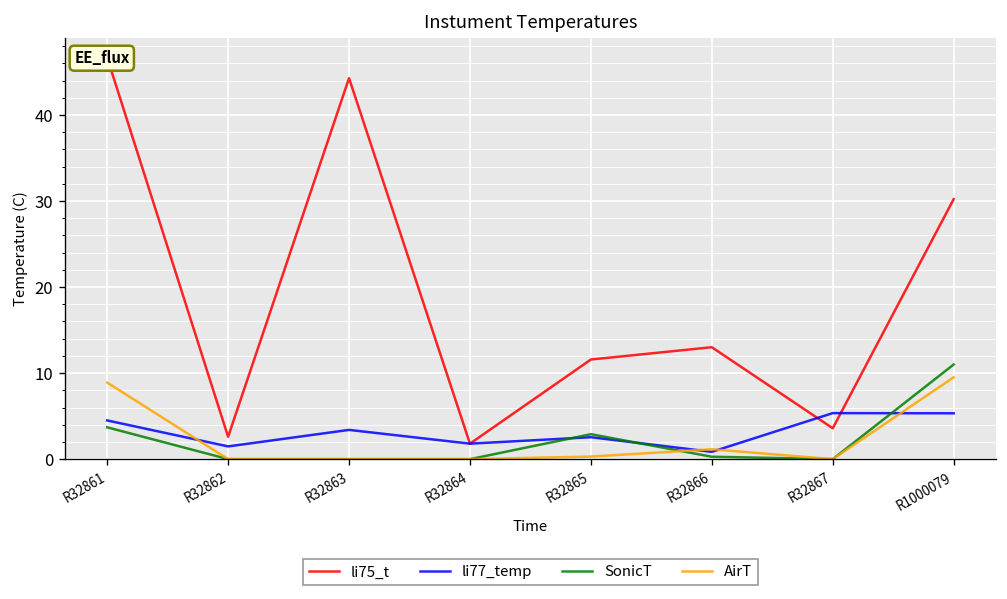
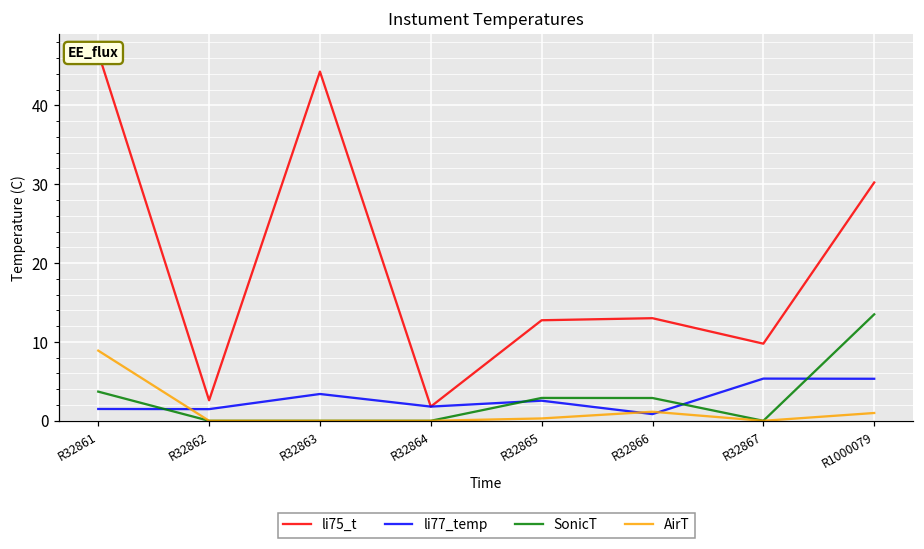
  {
    "li75_t": {
      "R32862": 3,
      "R32863": 44,
-     "R32865": 12,
+     "R32865": 13,
      "R32866": 13,
-     "R32867": 4,
+     "R32867": 10,
      "R1000079": 30
    },
    "li77_temp": {
-     "R32861": 5,
+     "R32861": 2,
      "R32862": 1,
      "R32863": 3,
      "R32867": 5,
      "R1000079": 5
    },
    "SonicT": {
      "R32861": 4,
-     "R32866": 0,
-     "R1000079": 11
+     "R32866": 3,
+     "R1000079": 14
    },
    "AirT": {
      "R32861": 9,
      "R32865": 0,
-     "R1000079": 10
+     "R1000079": 1
    }
  }
